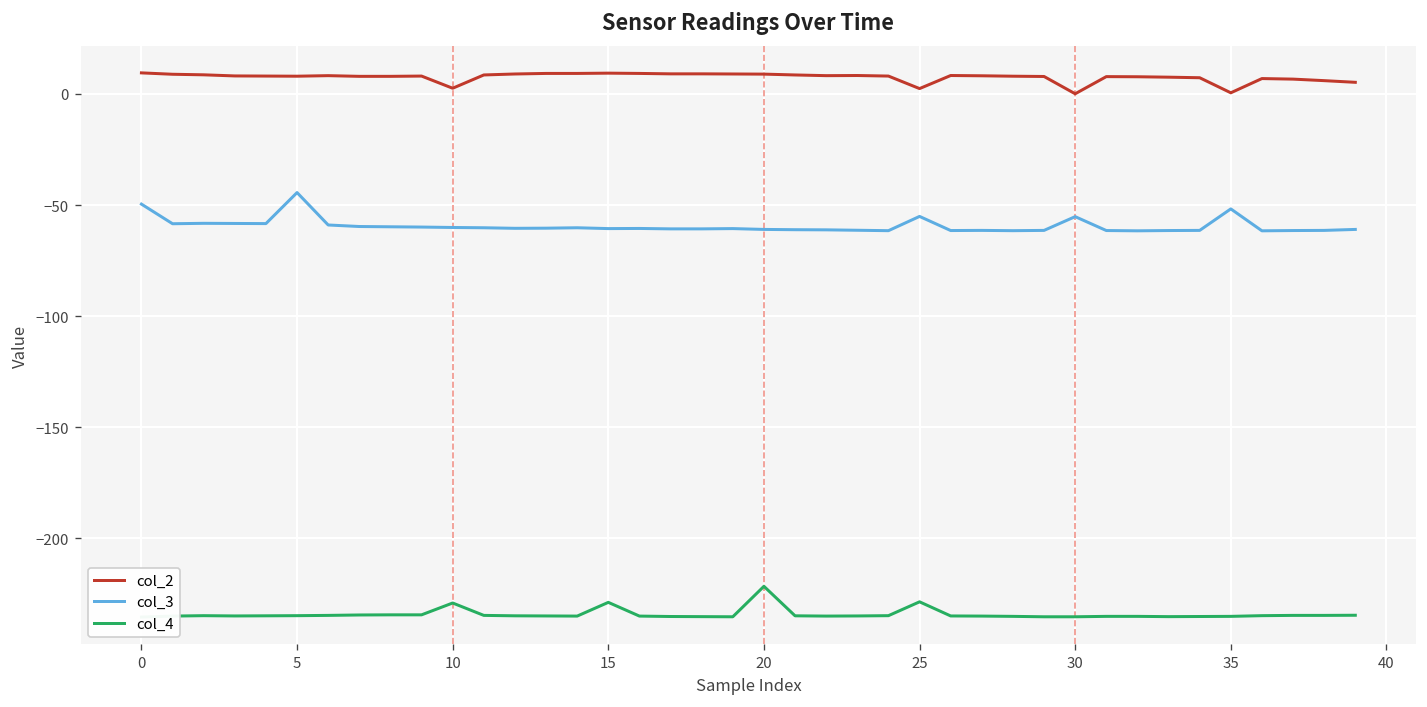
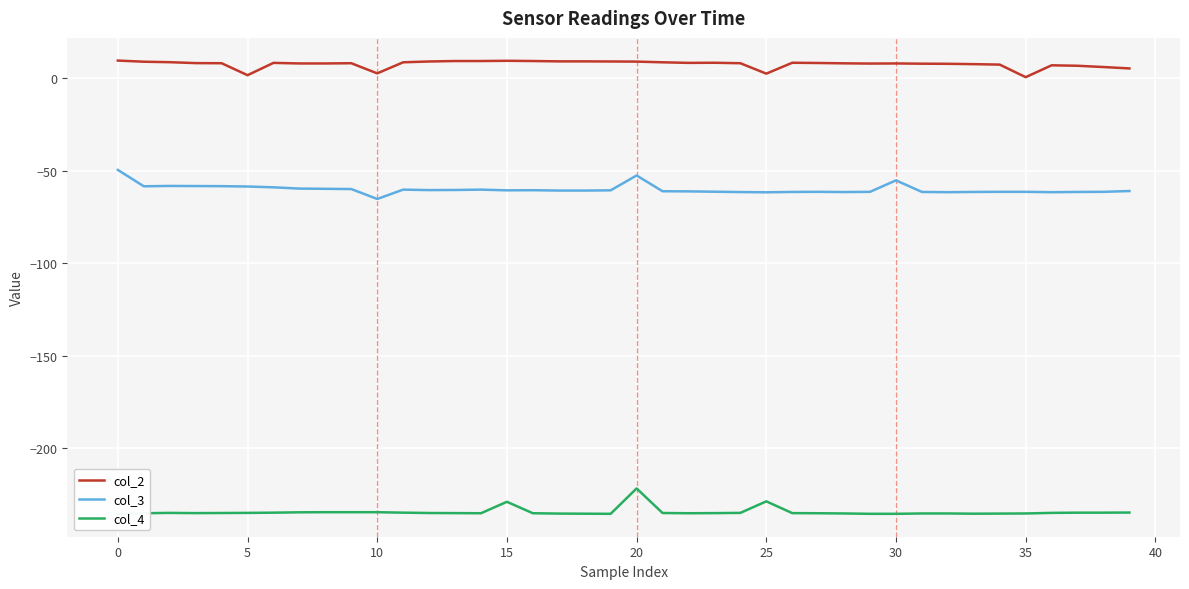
  {
    "col_2": {
      "0": 10,
-     "5": 8,
+     "5": 2,
      "10": 3,
      "15": 9,
      "20": 9,
      "25": 2,
-     "30": 0,
+     "30": 8,
      "35": 1
    },
    "col_3": {
      "0": -50,
-     "5": -44,
-     "10": -60,
+     "5": -59,
+     "10": -65,
      "15": -61,
-     "20": -61,
-     "25": -55,
+     "20": -53,
+     "25": -62,
      "30": -55,
-     "35": -52
+     "35": -61
    },
    "col_4": {
      "5": -235,
-     "10": -229,
+     "10": -235,
      "15": -229,
      "20": -222,
      "25": -229,
      "30": -235,
      "35": -235
    }
  }
